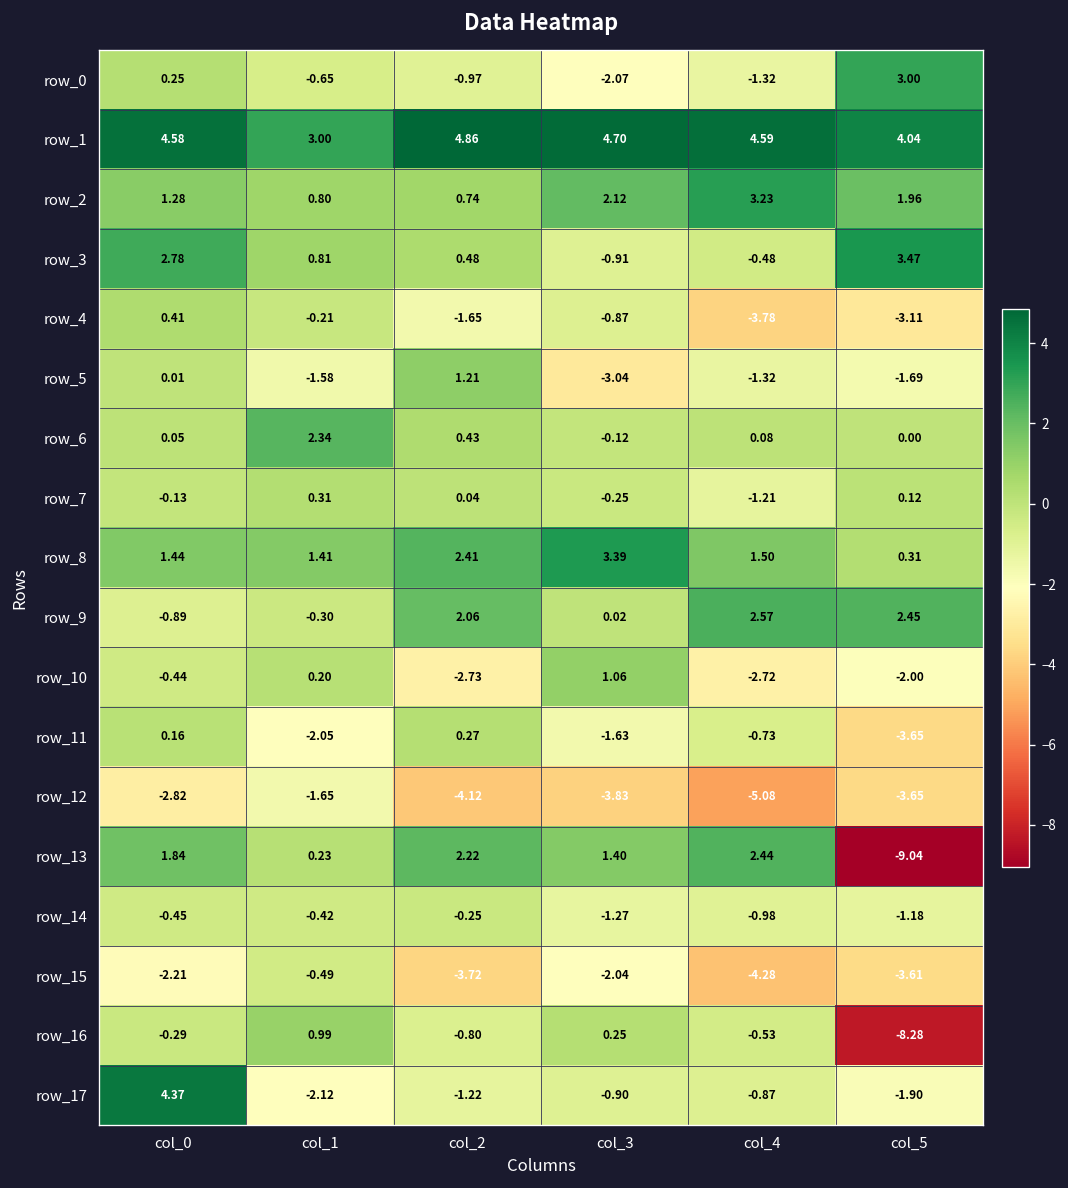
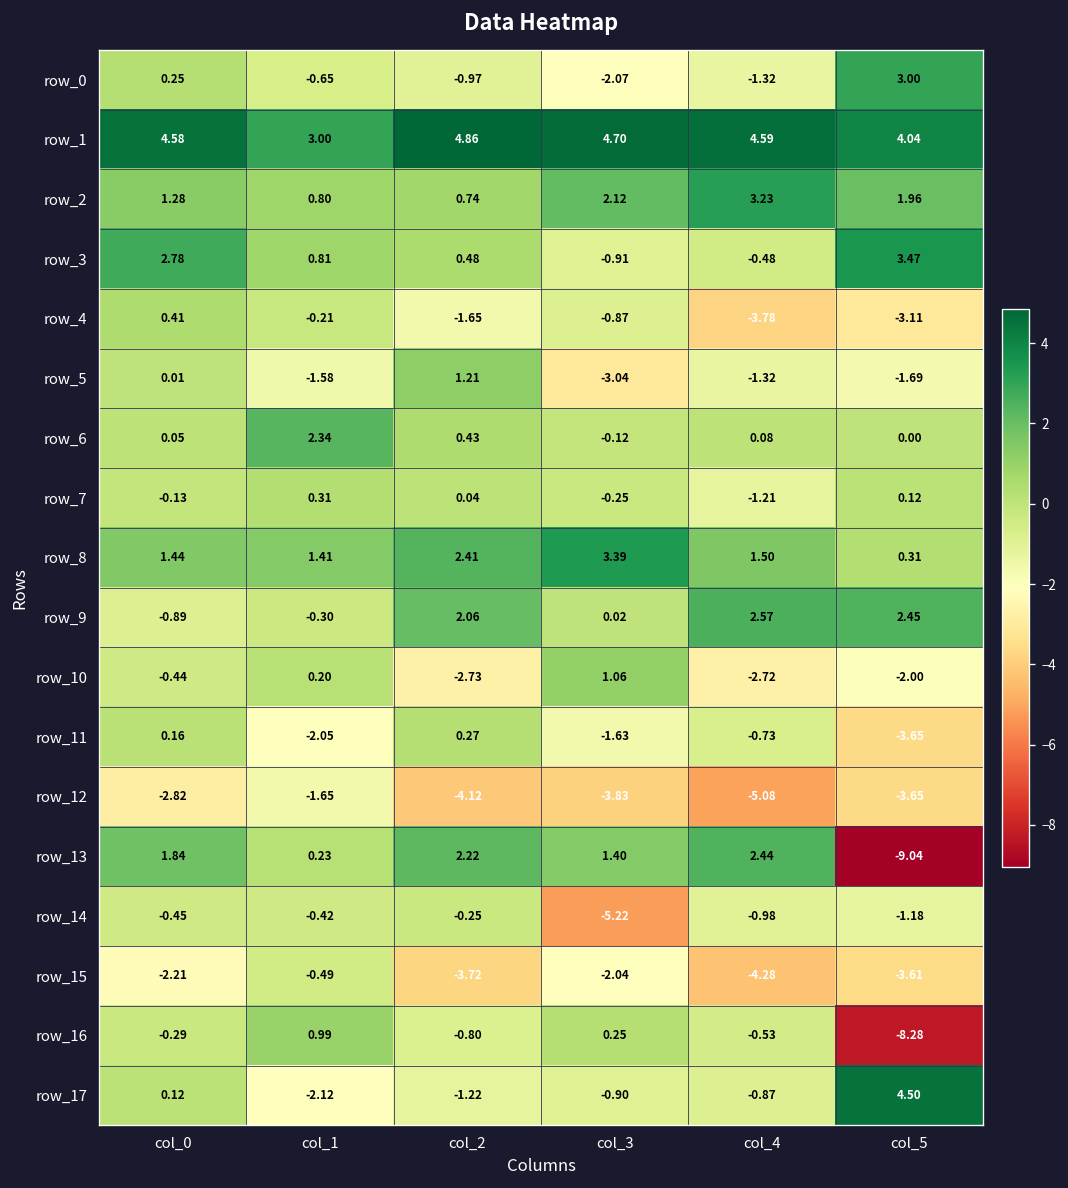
  {
    "row_0": {
      "col_0": 0.25,
      "col_1": -0.65,
      "col_2": -0.97,
      "col_3": -2.07,
      "col_4": -1.32,
      "col_5": 3.00
    },
    "row_1": {
      "col_0": 4.58,
      "col_1": 3.00,
      "col_2": 4.86,
      "col_3": 4.70,
      "col_4": 4.59,
      "col_5": 4.04
    },
    "row_2": {
      "col_0": 1.28,
      "col_1": 0.80,
      "col_2": 0.74,
      "col_3": 2.12,
      "col_4": 3.23,
      "col_5": 1.96
    },
    "row_3": {
      "col_0": 2.78,
      "col_1": 0.81,
      "col_2": 0.48,
      "col_3": -0.91,
      "col_4": -0.48,
      "col_5": 3.47
    },
    "row_4": {
      "col_0": 0.41,
      "col_1": -0.21,
      "col_2": -1.65,
      "col_3": -0.87,
      "col_4": -3.78,
      "col_5": -3.11
    },
    "row_5": {
      "col_0": 0.01,
      "col_1": -1.58,
      "col_2": 1.21,
      "col_3": -3.04,
      "col_4": -1.32,
      "col_5": -1.69
    },
    "row_6": {
      "col_0": 0.05,
      "col_1": 2.34,
      "col_2": 0.43,
      "col_3": -0.12,
      "col_4": 0.08,
      "col_5": 0.00
    },
    "row_7": {
      "col_0": -0.13,
      "col_1": 0.31,
      "col_2": 0.04,
      "col_3": -0.25,
      "col_4": -1.21,
      "col_5": 0.12
    },
    "row_8": {
      "col_0": 1.44,
      "col_1": 1.41,
      "col_2": 2.41,
      "col_3": 3.39,
      "col_4": 1.50,
      "col_5": 0.31
    },
    "row_9": {
      "col_0": -0.89,
      "col_1": -0.30,
      "col_2": 2.06,
      "col_3": 0.02,
      "col_4": 2.57,
      "col_5": 2.45
    },
    "row_10": {
      "col_0": -0.44,
      "col_1": 0.20,
      "col_2": -2.73,
      "col_3": 1.06,
      "col_4": -2.72,
      "col_5": -2.00
    },
    "row_11": {
      "col_0": 0.16,
      "col_1": -2.05,
      "col_2": 0.27,
      "col_3": -1.63,
      "col_4": -0.73,
      "col_5": -3.65
    },
    "row_12": {
      "col_0": -2.82,
      "col_1": -1.65,
      "col_2": -4.12,
      "col_3": -3.83,
      "col_4": -5.08,
      "col_5": -3.65
    },
    "row_13": {
      "col_0": 1.84,
      "col_1": 0.23,
      "col_2": 2.22,
      "col_3": 1.40,
      "col_4": 2.44,
      "col_5": -9.04
    },
    "row_14": {
      "col_0": -0.45,
      "col_1": -0.42,
      "col_2": -0.25,
-     "col_3": -1.27,
+     "col_3": -5.22,
      "col_4": -0.98,
      "col_5": -1.18
    },
    "row_15": {
      "col_0": -2.21,
      "col_1": -0.49,
      "col_2": -3.72,
      "col_3": -2.04,
      "col_4": -4.28,
      "col_5": -3.61
    },
    "row_16": {
      "col_0": -0.29,
      "col_1": 0.99,
      "col_2": -0.80,
      "col_3": 0.25,
      "col_4": -0.53,
      "col_5": -8.28
    },
    "row_17": {
-     "col_0": 4.37,
+     "col_0": 0.12,
      "col_1": -2.12,
      "col_2": -1.22,
      "col_3": -0.90,
      "col_4": -0.87,
-     "col_5": -1.90
+     "col_5": 4.50
    }
  }
